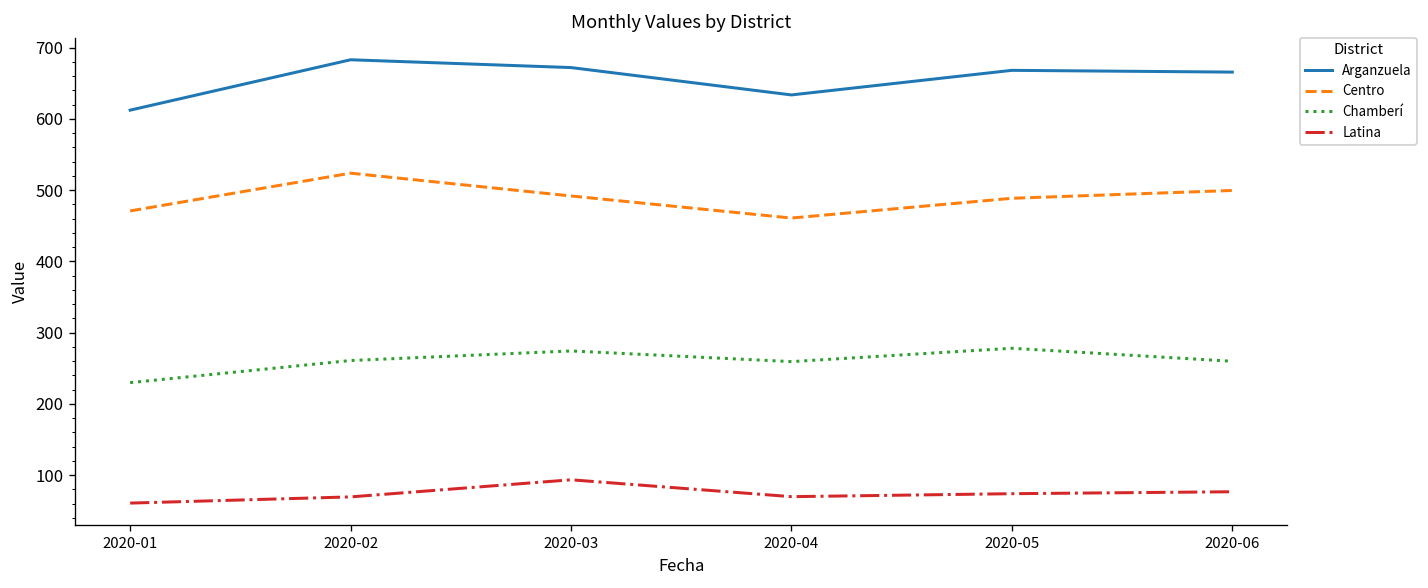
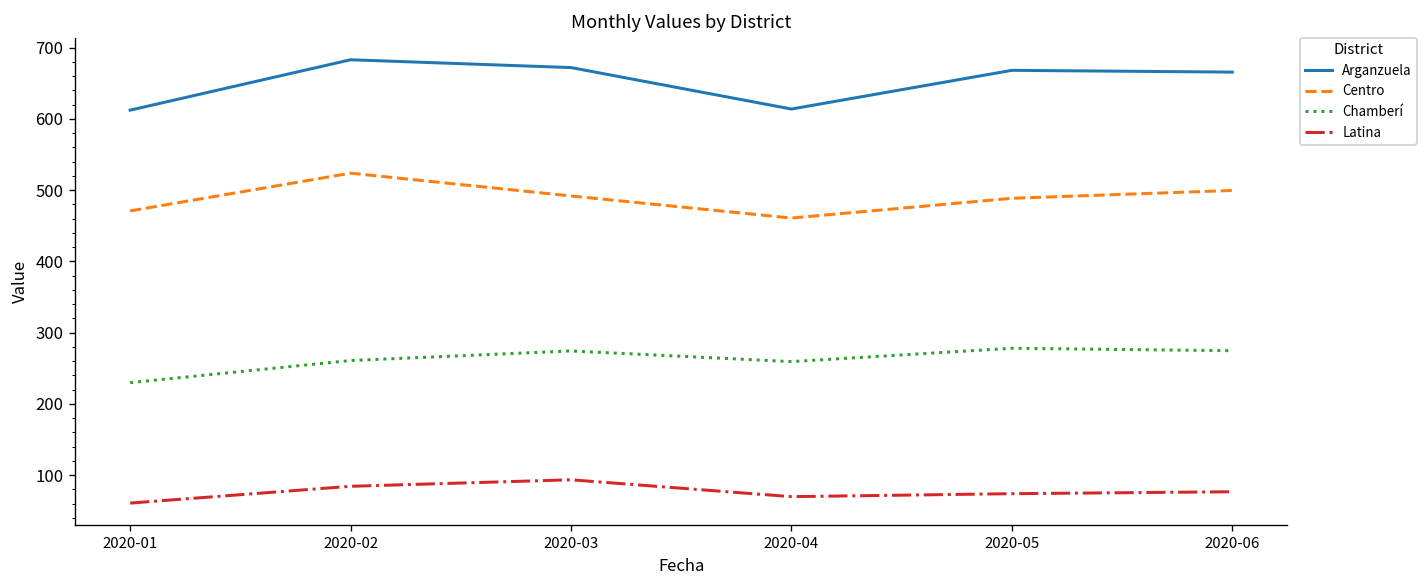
  {
    "Arganzuela": {
      "2020-01": 610,
      "2020-02": 680,
      "2020-03": 670,
-     "2020-04": 630,
+     "2020-04": 610,
      "2020-05": 670,
      "2020-06": 670
    },
    "Centro": {
      "2020-01": 470,
      "2020-02": 520,
      "2020-03": 490,
      "2020-04": 460,
      "2020-05": 490,
      "2020-06": 500
    },
    "Chamberí": {
      "2020-01": 230,
      "2020-02": 260,
      "2020-03": 270,
      "2020-04": 260,
      "2020-05": 280,
-     "2020-06": 260
+     "2020-06": 270
    },
    "Latina": {
      "2020-01": 60,
-     "2020-02": 70,
+     "2020-02": 80,
      "2020-03": 90,
      "2020-04": 70,
      "2020-05": 70,
      "2020-06": 80
    }
  }
